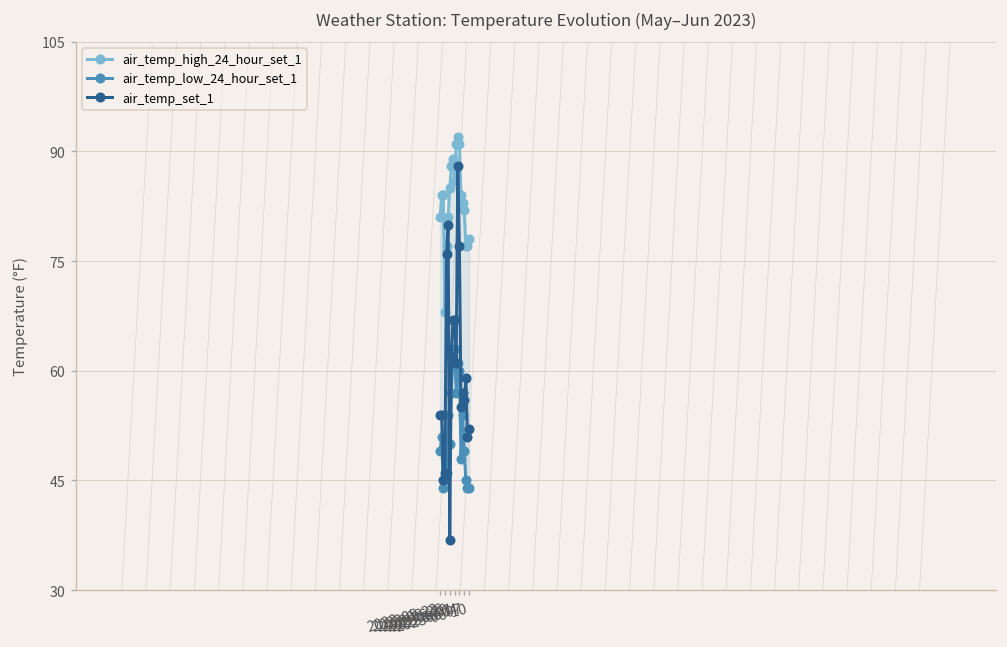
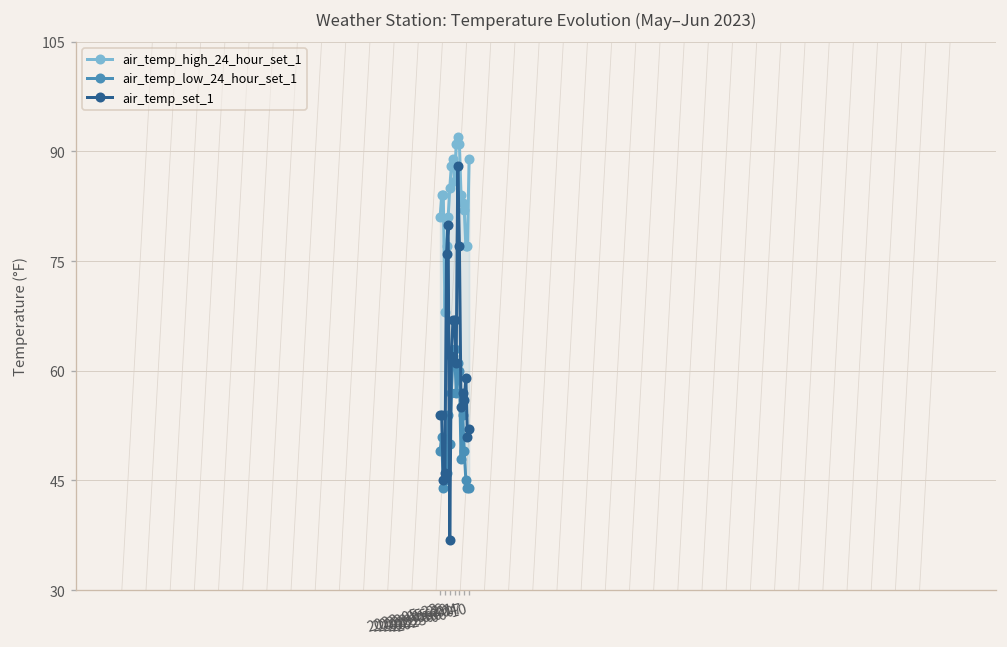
  {
    "air_temp_high_24_hour_set_1": {
      "2023-05-23": 81,
      "2023-05-26": 68,
      "2023-05-29": 85,
      "2023-06-01": 86,
      "2023-06-04": 91,
      "2023-06-07": 82,
-     "2023-06-10": 78
+     "2023-06-10": 89
    },
    "air_temp_low_24_hour_set_1": {
      "2023-05-23": 49,
      "2023-05-29": 50,
      "2023-06-01": 63,
      "2023-06-04": 60,
      "2023-06-07": 49,
      "2023-06-10": 44
    },
    "air_temp_set_1": {
      "2023-05-23": 54,
      "2023-05-29": 37,
      "2023-06-01": 67,
      "2023-06-04": 77,
      "2023-06-07": 56,
      "2023-06-10": 52
    }
  }
